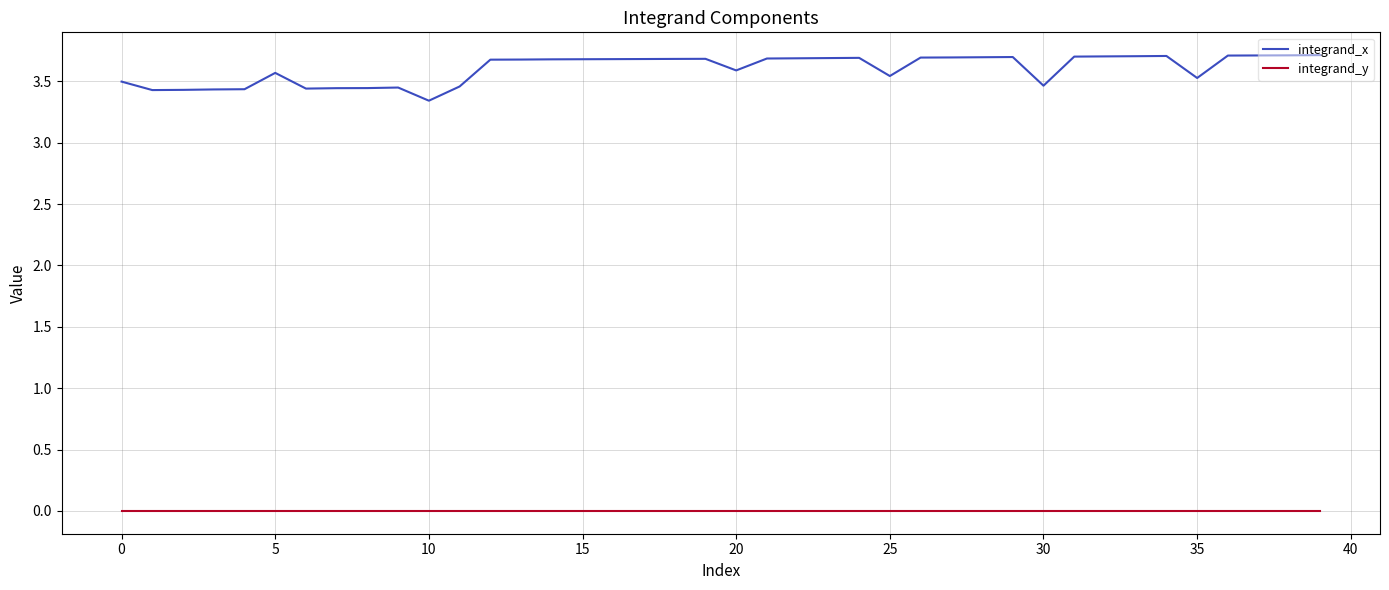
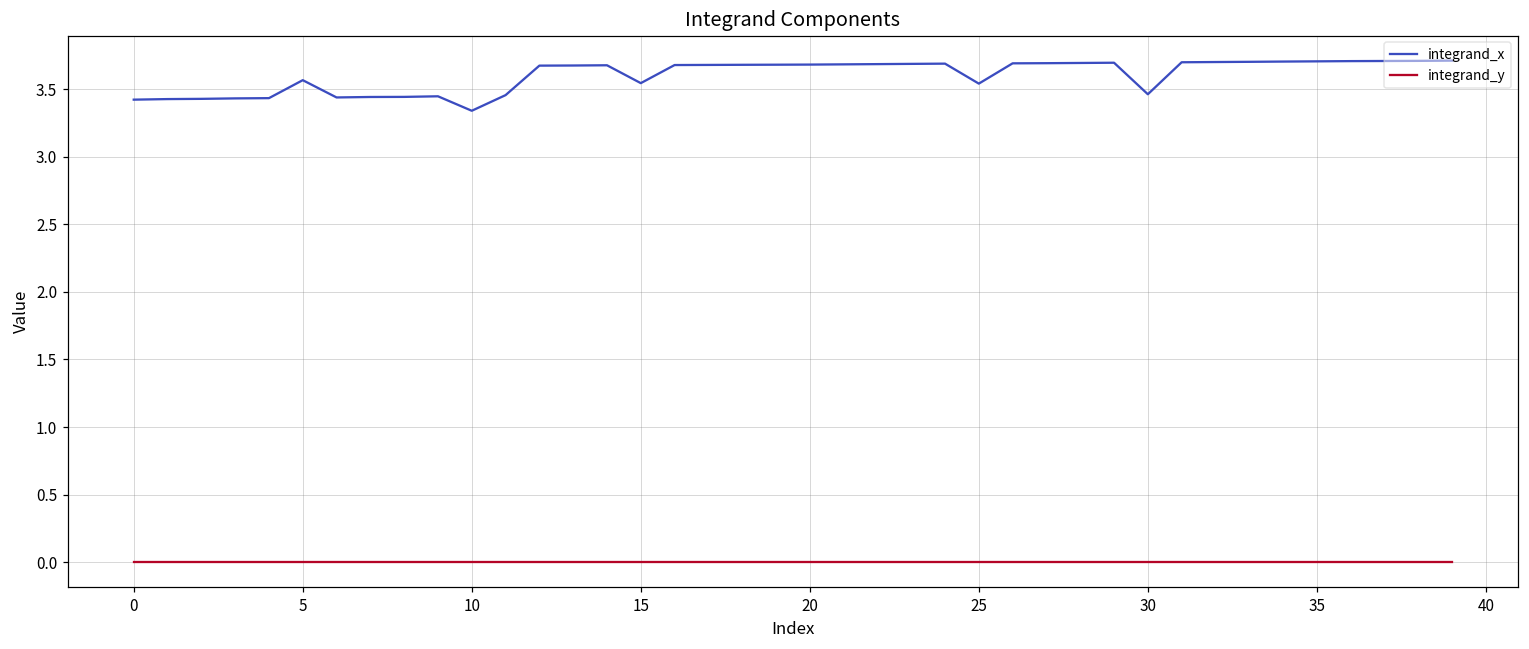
  {
    "integrand_x": {
-     "0": 3.50,
+     "0": 3.42,
      "5": 3.57,
      "10": 3.34,
-     "15": 3.68,
-     "20": 3.59,
+     "15": 3.55,
+     "20": 3.68,
      "25": 3.54,
      "30": 3.46,
-     "35": 3.53
+     "35": 3.71
    },
    "integrand_y": {
      "0": 0.00,
      "5": 0.00,
      "10": 0.00,
      "15": 0.00,
      "20": 0.00,
      "25": 0.00,
      "30": 0.00,
      "35": 0.00
    }
  }
